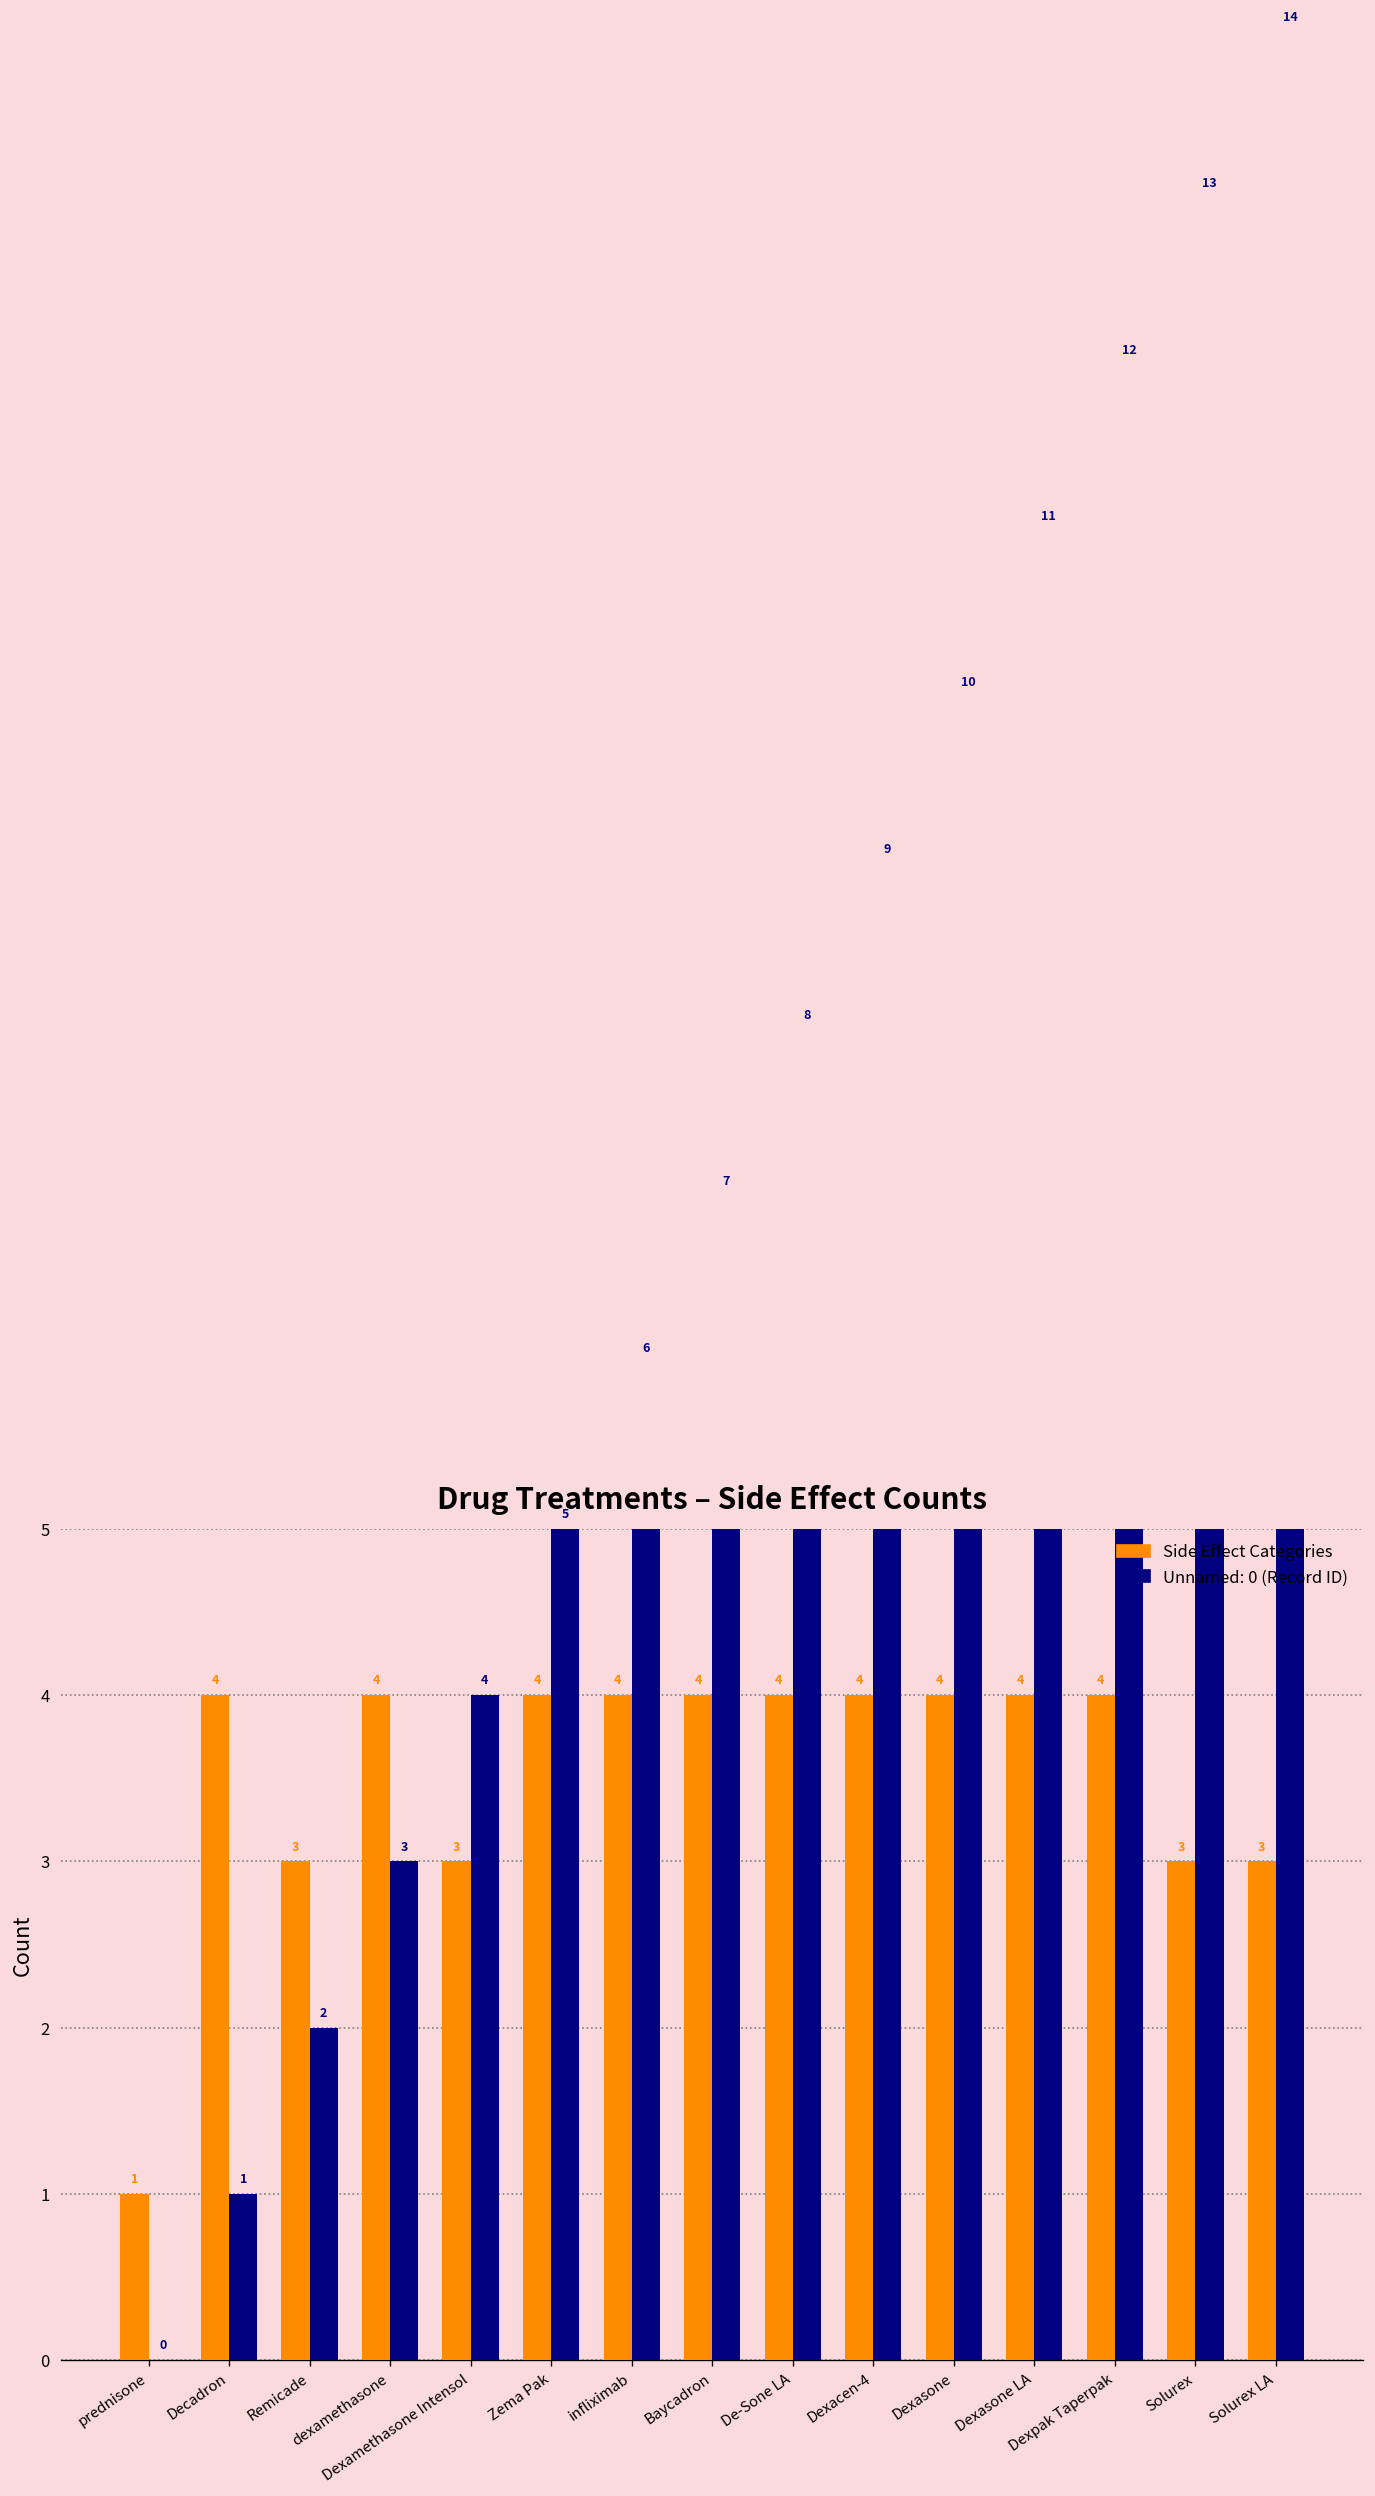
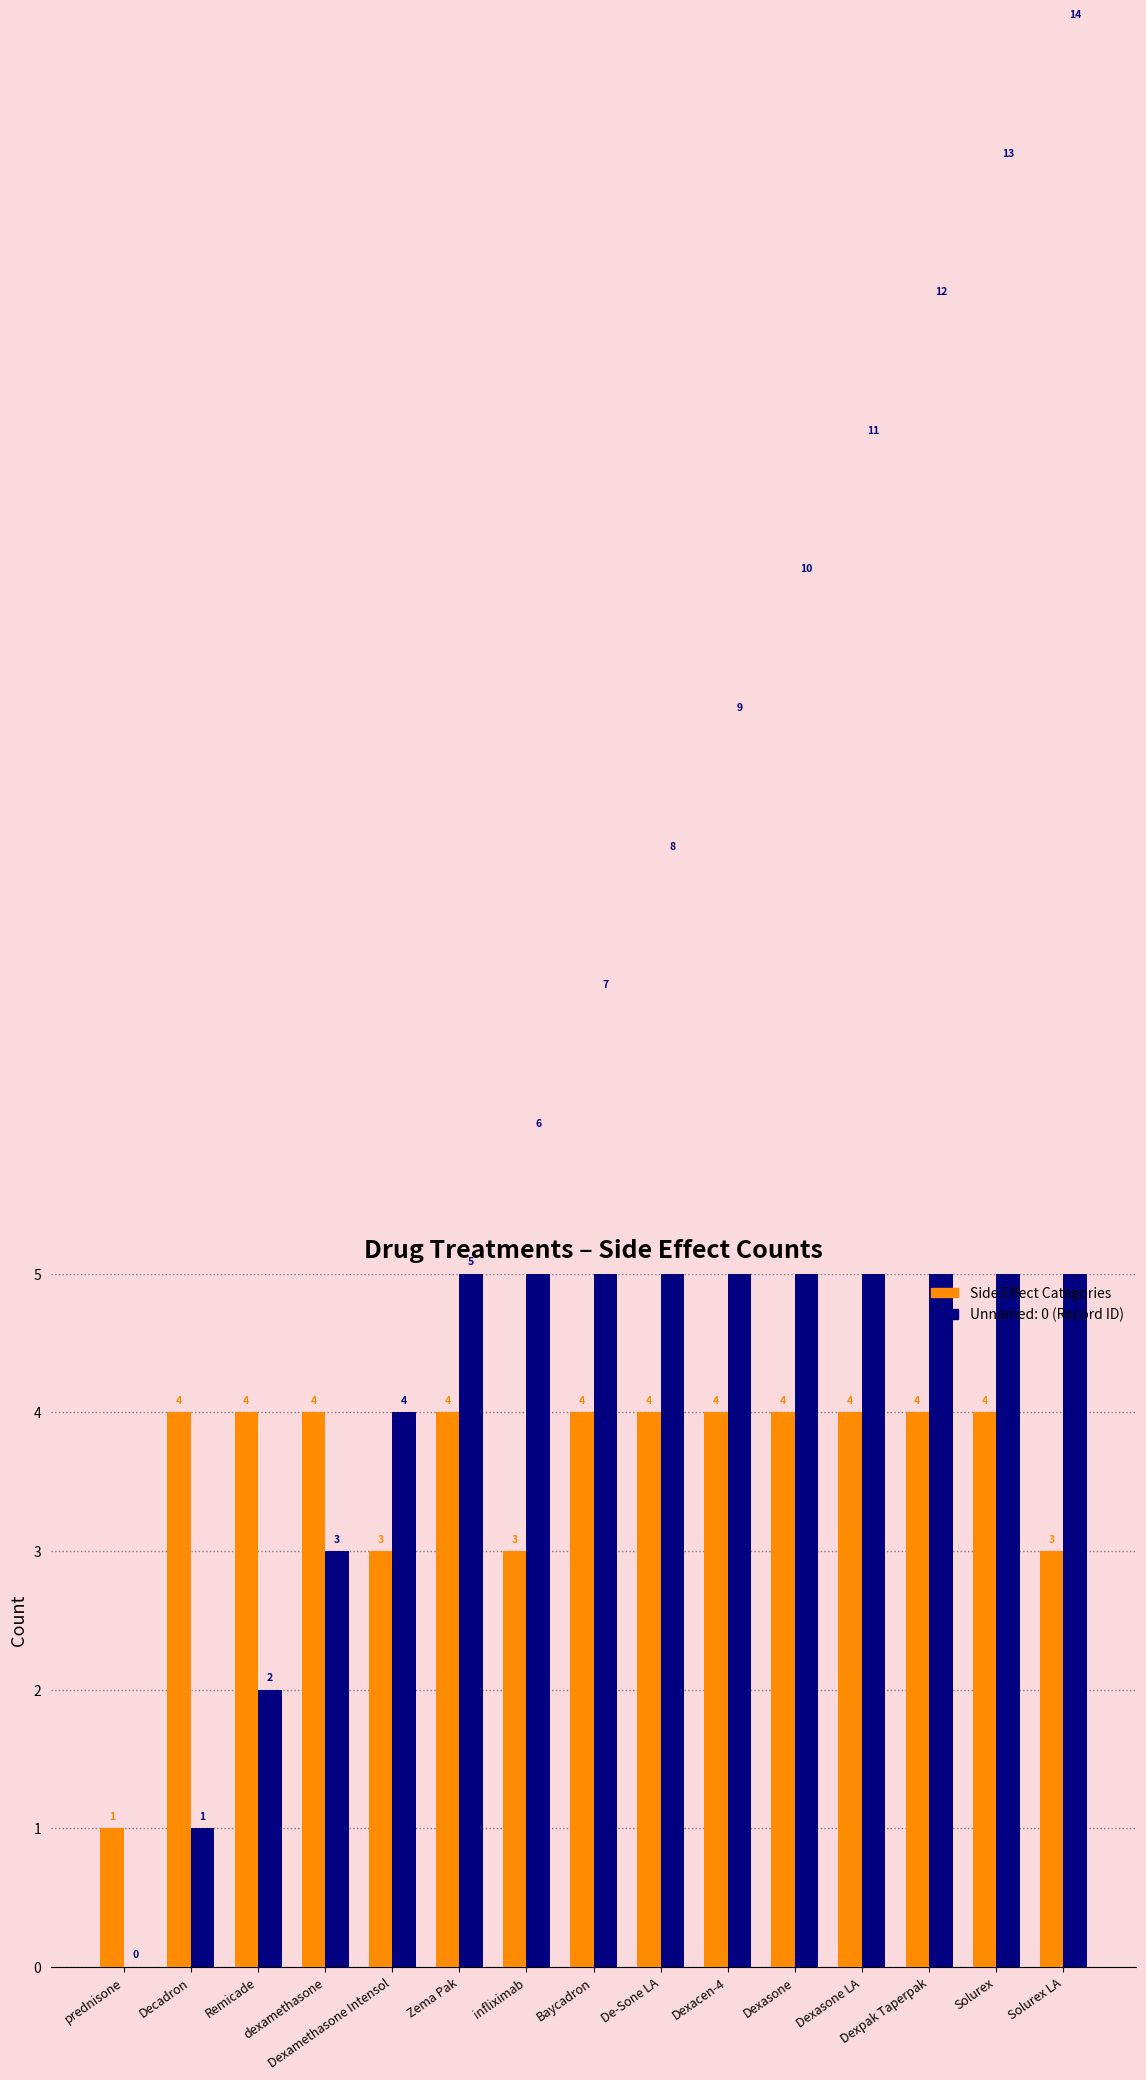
  {
    "Side Effect Categories": {
      "prednisone": 1,
      "Decadron": 4,
-     "Remicade": 3,
+     "Remicade": 4,
      "dexamethasone": 4,
      "Dexamethasone Intensol": 3,
      "Zema Pak": 4,
-     "infliximab": 4,
+     "infliximab": 3,
      "Baycadron": 4,
      "De-Sone LA": 4,
      "Dexacen-4": 4,
      "Dexasone": 4,
      "Dexasone LA": 4,
      "Dexpak Taperpak": 4,
-     "Solurex": 3,
+     "Solurex": 4,
      "Solurex LA": 3
    },
    "Unnamed: 0 (Record ID)": {
      "prednisone": 0,
      "Decadron": 1,
      "Remicade": 2,
      "dexamethasone": 3,
      "Dexamethasone Intensol": 4,
      "Zema Pak": 5
    }
  }
